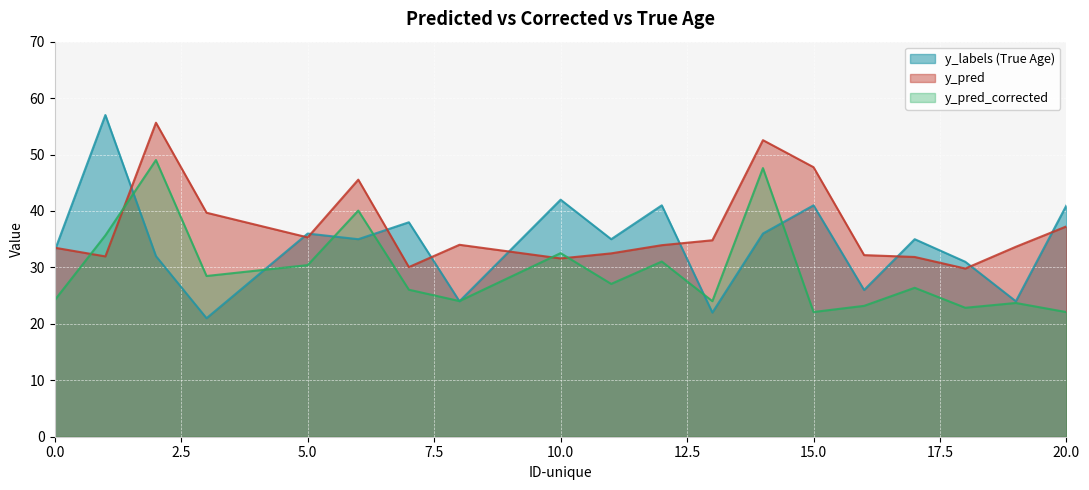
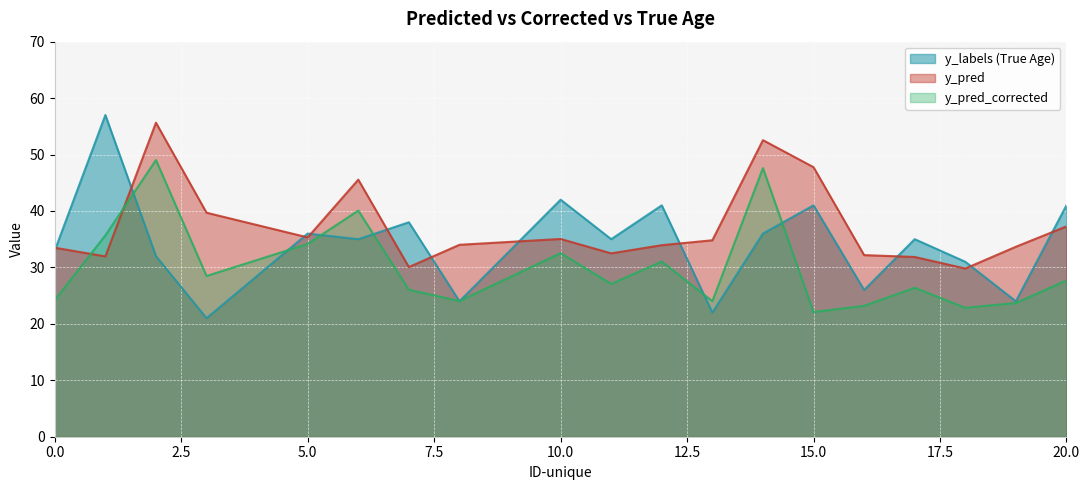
  {
    "y_labels (True Age)": {
      "0.0": 33,
      "5.0": 36,
      "10.0": 42,
      "15.0": 41,
      "20.0": 41
    },
    "y_pred": {
      "0.0": 33,
      "5.0": 35,
-     "10.0": 32,
+     "10.0": 35,
      "15.0": 48,
      "20.0": 37
    },
    "y_pred_corrected": {
      "0.0": 24,
-     "5.0": 30,
+     "5.0": 34,
      "10.0": 33,
      "15.0": 22,
-     "20.0": 22
+     "20.0": 28
    }
  }
